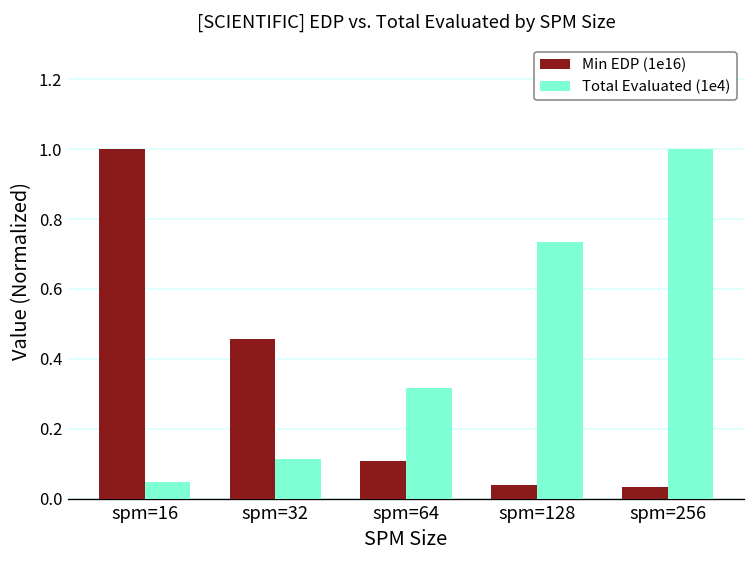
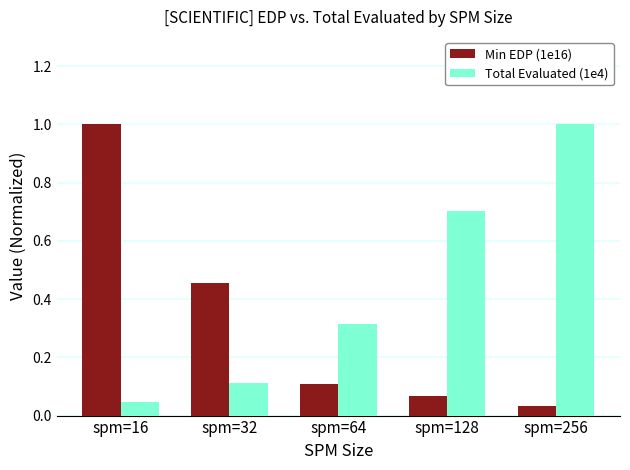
  {
    "Min EDP (1e16)": {
      "spm=16": 1.00,
      "spm=32": 0.46,
      "spm=64": 0.11,
-     "spm=128": 0.04,
+     "spm=128": 0.07,
      "spm=256": 0.03
    },
    "Total Evaluated (1e4)": {
      "spm=16": 0.05,
      "spm=32": 0.11,
      "spm=64": 0.32,
-     "spm=128": 0.73,
+     "spm=128": 0.70,
      "spm=256": 1.00
    }
  }
